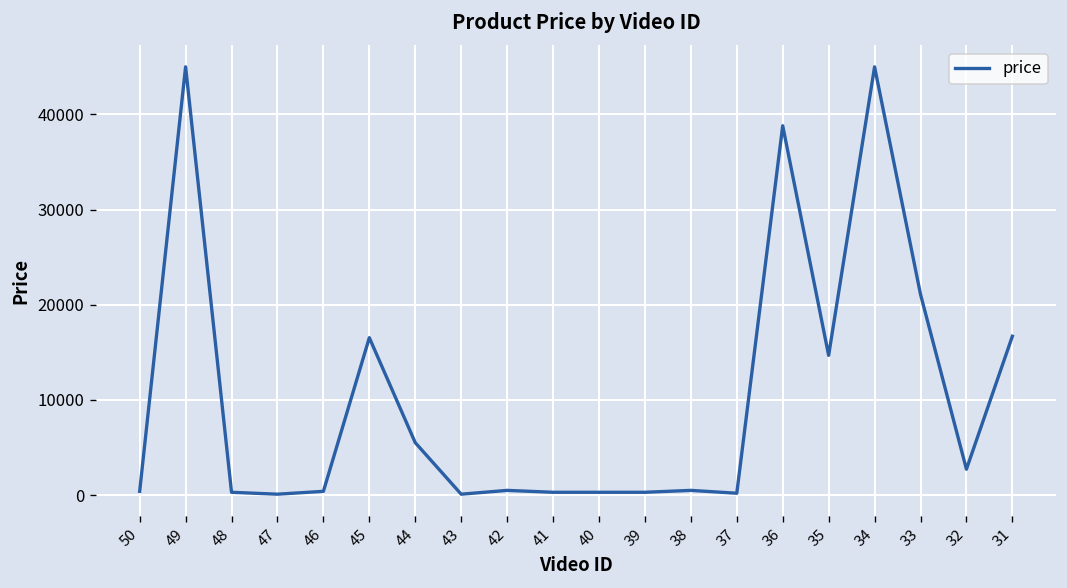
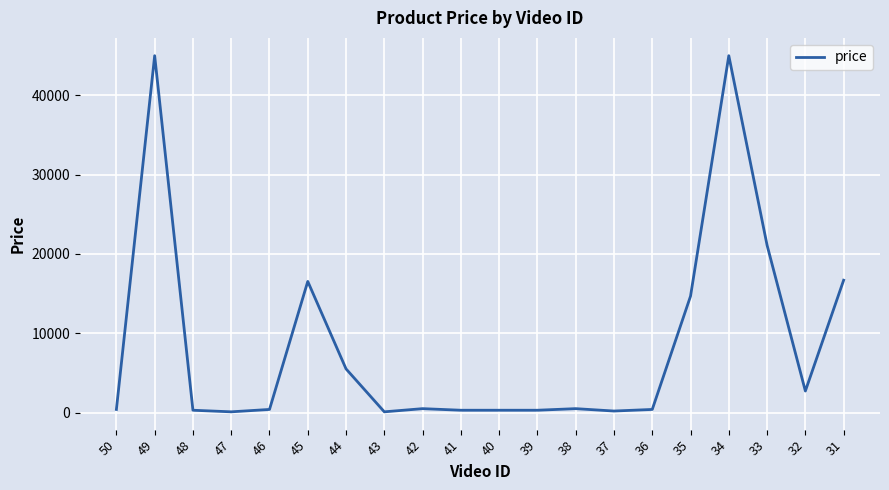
  {
    "50": 0,
    "49": 45000,
    "48": 0,
    "47": 0,
    "46": 0,
    "45": 17000,
    "44": 6000,
    "43": 0,
    "42": 1000,
    "41": 0,
    "40": 0,
    "39": 0,
    "38": 1000,
    "37": 0,
-   "36": 39000,
+   "36": 0,
    "35": 15000,
    "34": 45000,
    "33": 21000,
    "32": 3000,
    "31": 17000
  }
